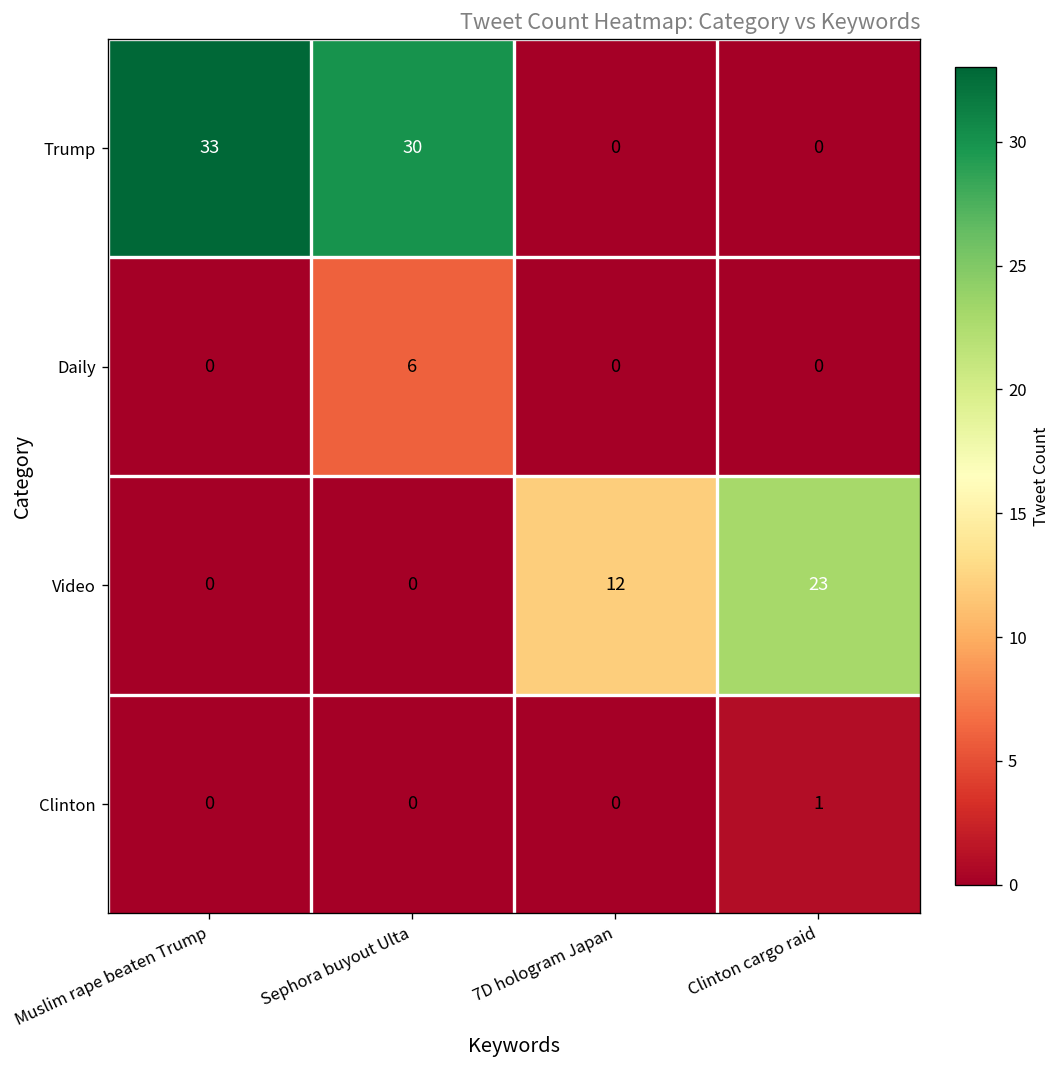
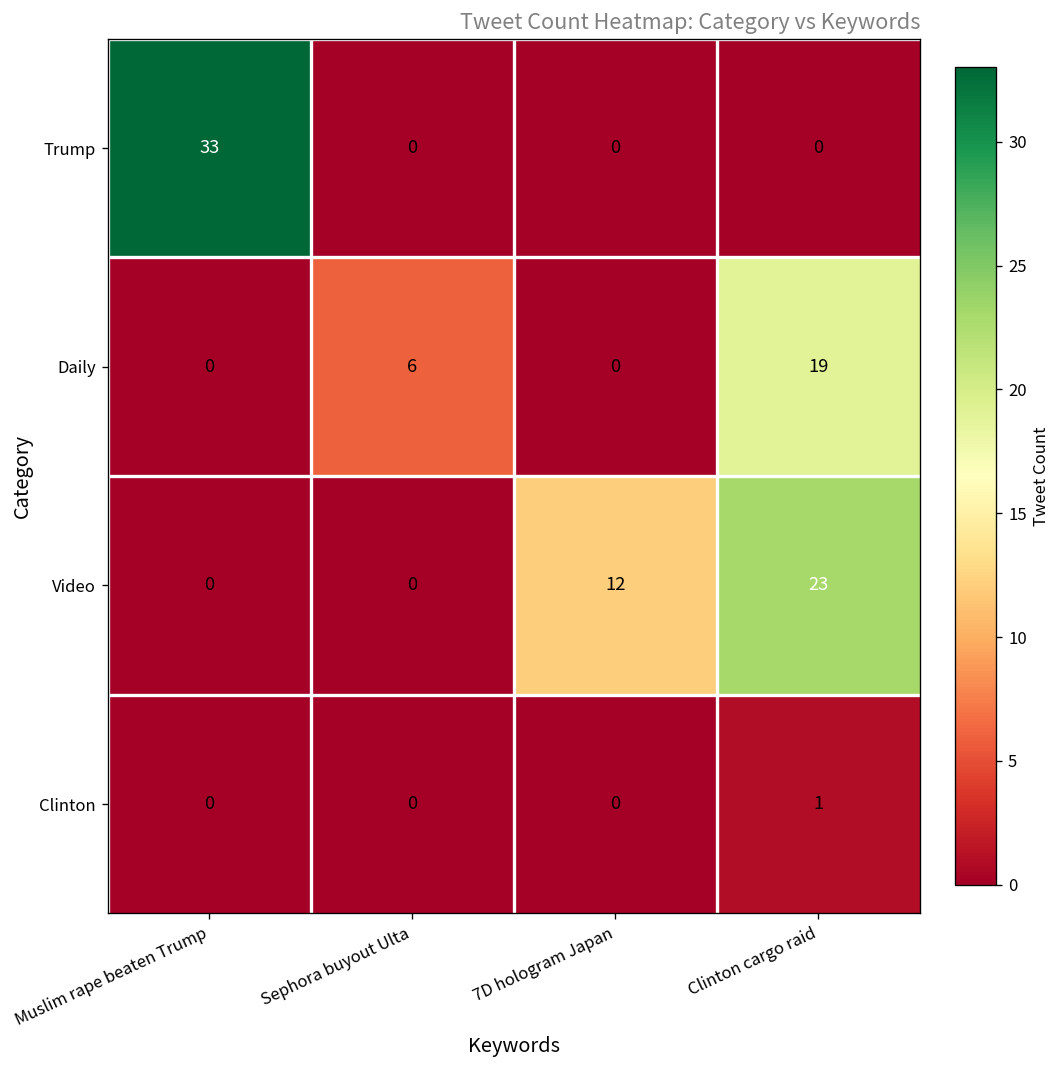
  {
    "Trump": {
      "Muslim rape beaten Trump": 33,
-     "Sephora buyout Ulta": 30,
+     "Sephora buyout Ulta": 0,
      "7D hologram Japan": 0,
      "Clinton cargo raid": 0
    },
    "Daily": {
      "Muslim rape beaten Trump": 0,
      "Sephora buyout Ulta": 6,
      "7D hologram Japan": 0,
-     "Clinton cargo raid": 0
+     "Clinton cargo raid": 19
    },
    "Video": {
      "Muslim rape beaten Trump": 0,
      "Sephora buyout Ulta": 0,
      "7D hologram Japan": 12,
      "Clinton cargo raid": 23
    },
    "Clinton": {
      "Muslim rape beaten Trump": 0,
      "Sephora buyout Ulta": 0,
      "7D hologram Japan": 0,
      "Clinton cargo raid": 1
    }
  }
